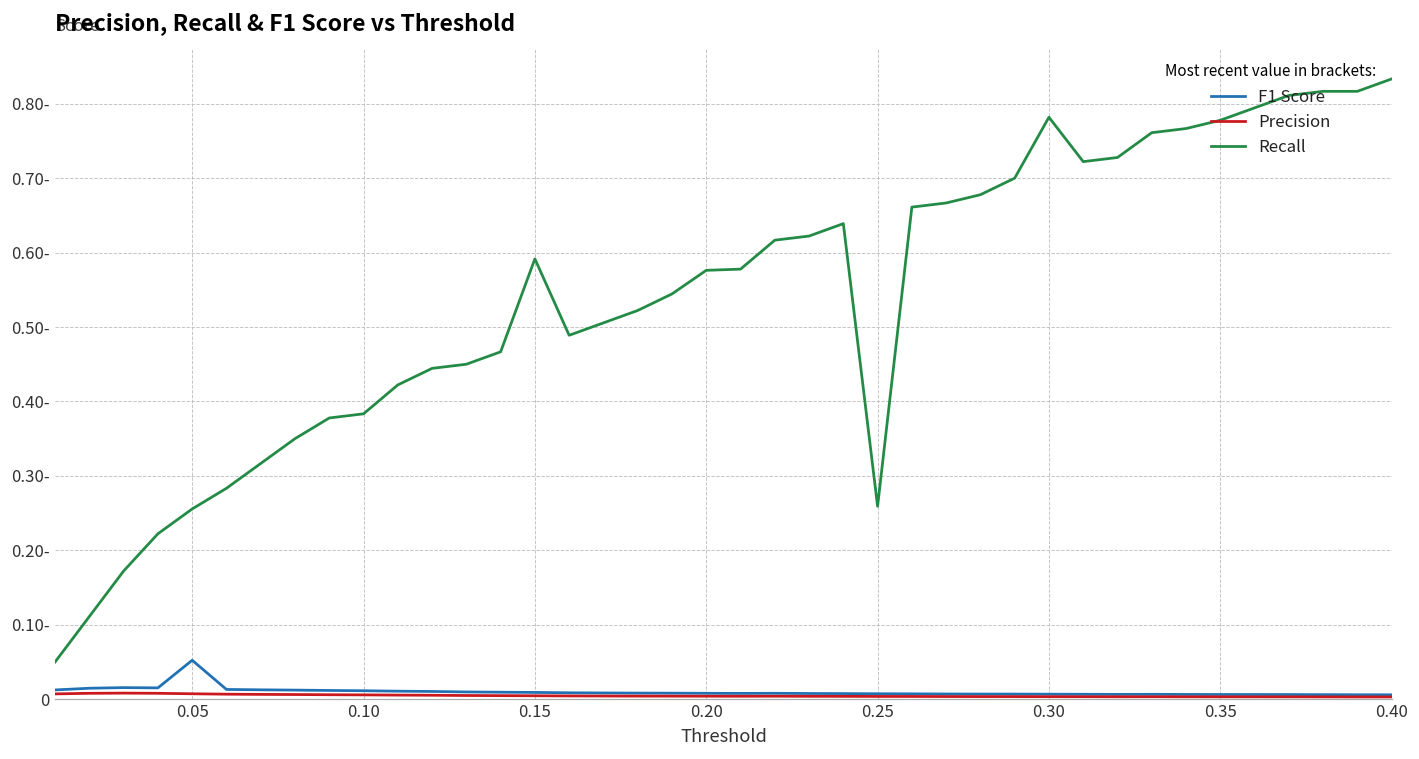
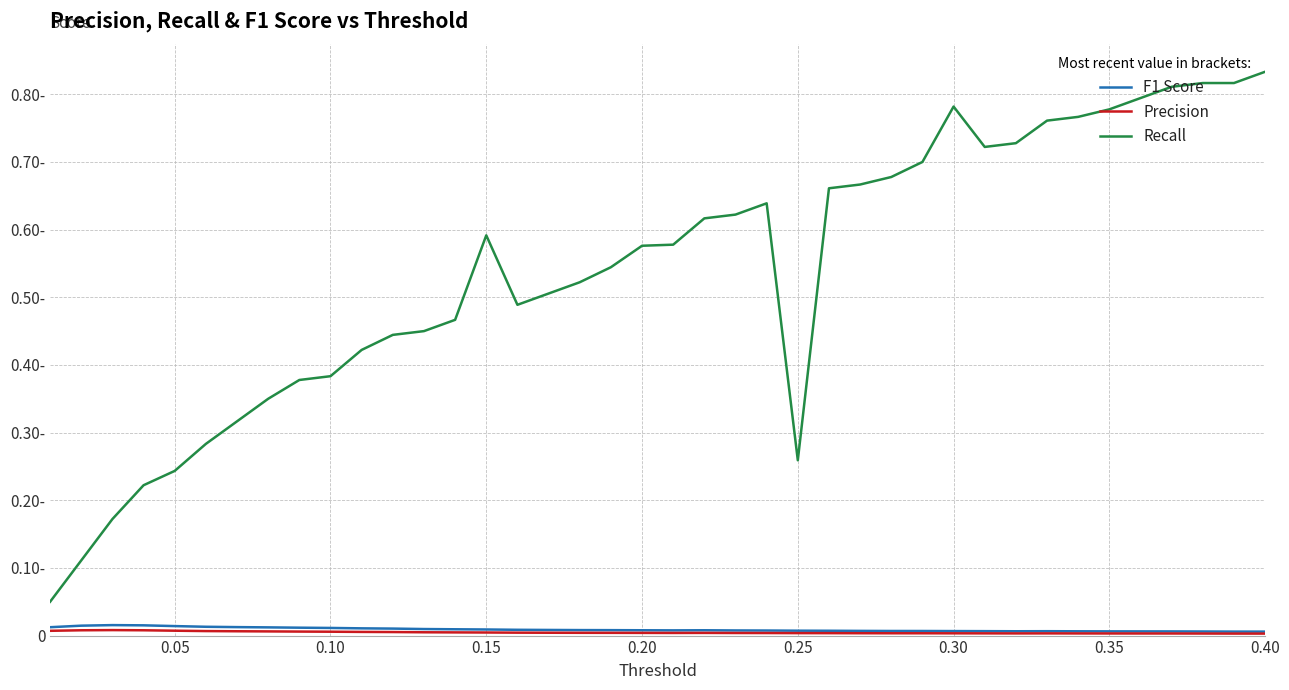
  {
    "F1 Score": {
-     "0.05": "0.05-",
+     "0.05": "0.01-",
      "0.10": "0.01-",
      "0.15": "0.01-",
      "0.20": "0.01-"
    },
    "Precision": {
      "0.05": "0.01-",
      "0.10": "0.01-",
      "0.15": "0.00-",
      "0.20": "0.00-"
    },
    "Recall": {
-     "0.05": "0.26-",
+     "0.05": "0.24-",
      "0.10": "0.38-",
      "0.15": "0.59-",
      "0.20": "0.58-",
      "0.25": "0.26-",
      "0.30": "0.78-",
      "0.35": "0.78-",
      "0.40": "0.83-"
    }
  }
